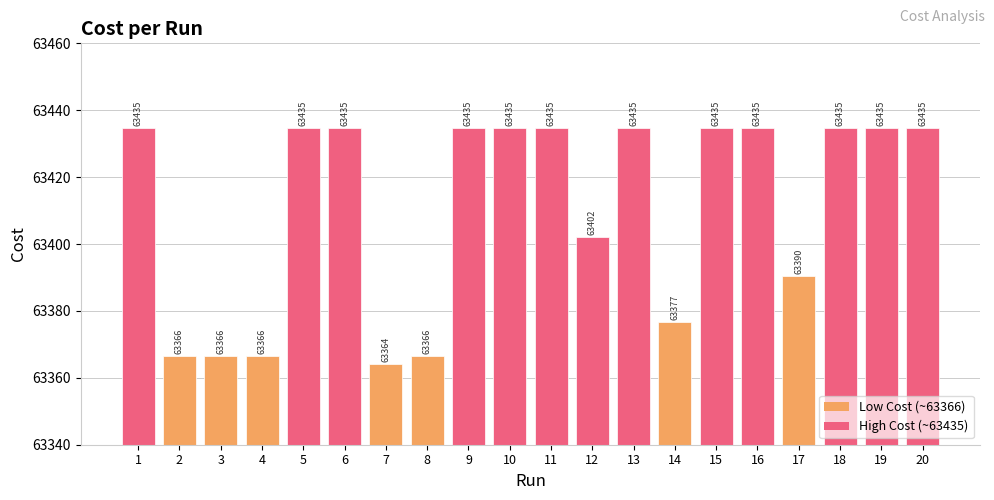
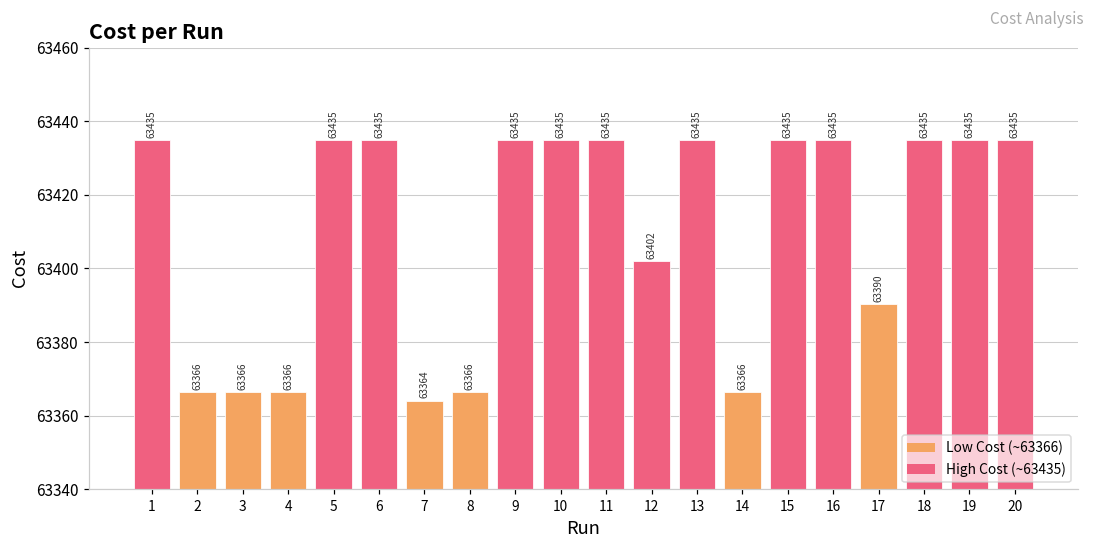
  {
    "1": 63435,
    "2": 63366,
    "3": 63366,
    "4": 63366,
    "5": 63435,
    "6": 63435,
    "7": 63364,
    "8": 63366,
    "9": 63435,
    "10": 63435,
    "11": 63435,
    "12": 63402,
    "13": 63435,
-   "14": 63377,
+   "14": 63366,
    "15": 63435,
    "16": 63435,
    "17": 63390,
    "18": 63435,
    "19": 63435,
    "20": 63435
  }
